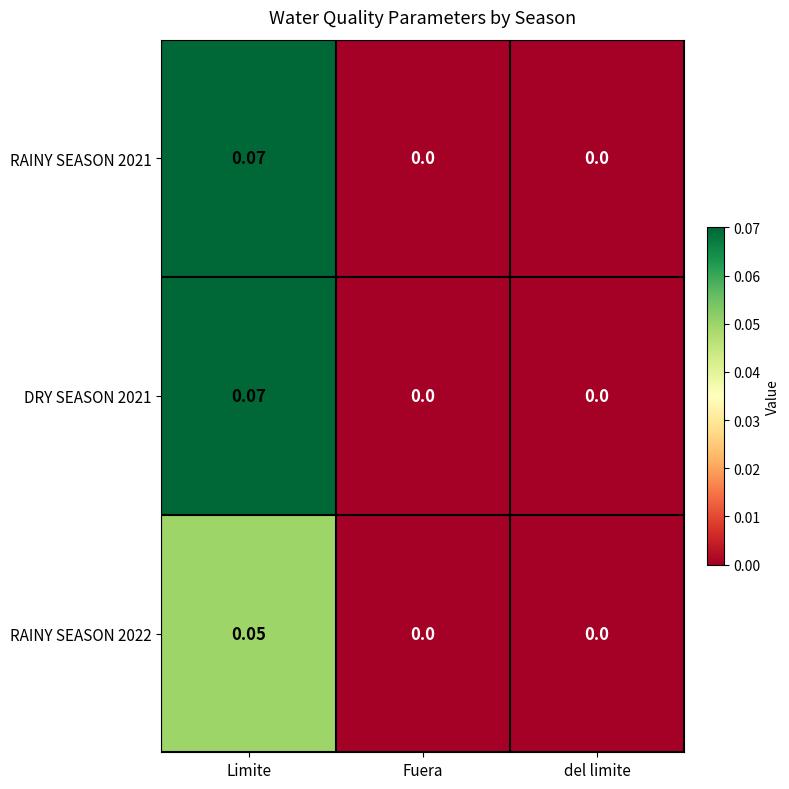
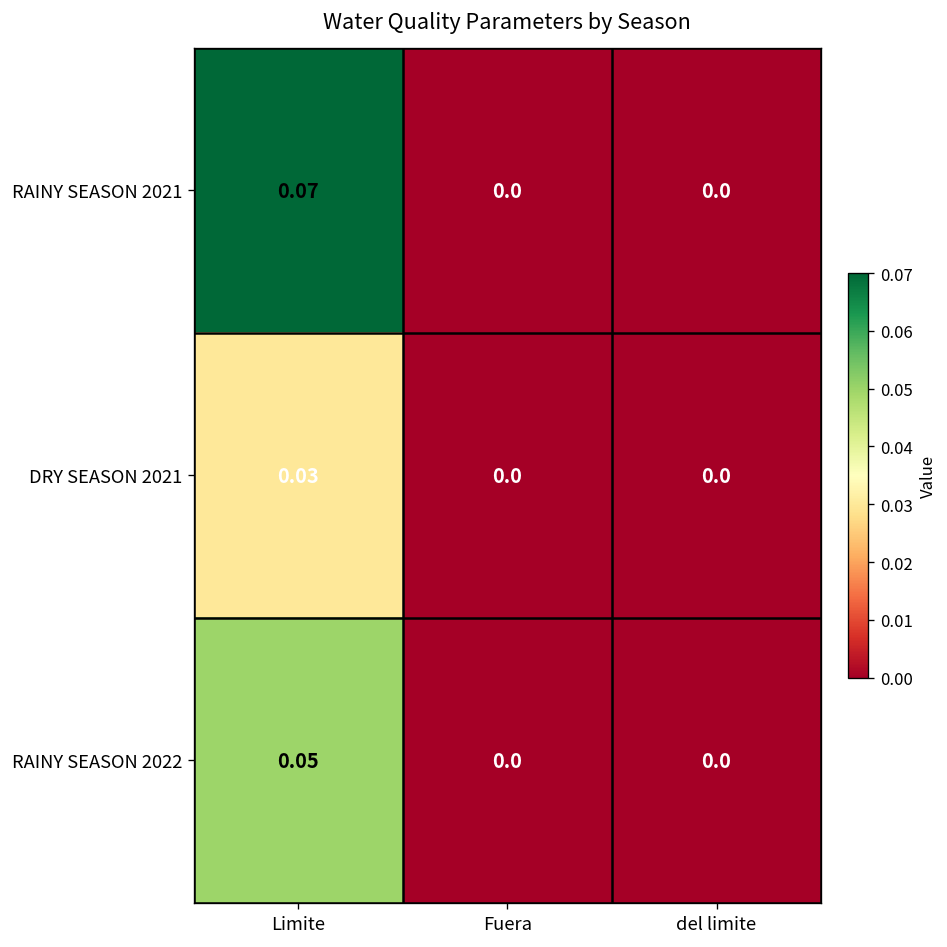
  {
    "RAINY SEASON 2021": {
      "Limite": 0.07,
      "Fuera": 0.0,
      "del limite": 0.0
    },
    "DRY SEASON 2021": {
-     "Limite": 0.07,
+     "Limite": 0.03,
      "Fuera": 0.0,
      "del limite": 0.0
    },
    "RAINY SEASON 2022": {
      "Limite": 0.05,
      "Fuera": 0.0,
      "del limite": 0.0
    }
  }
